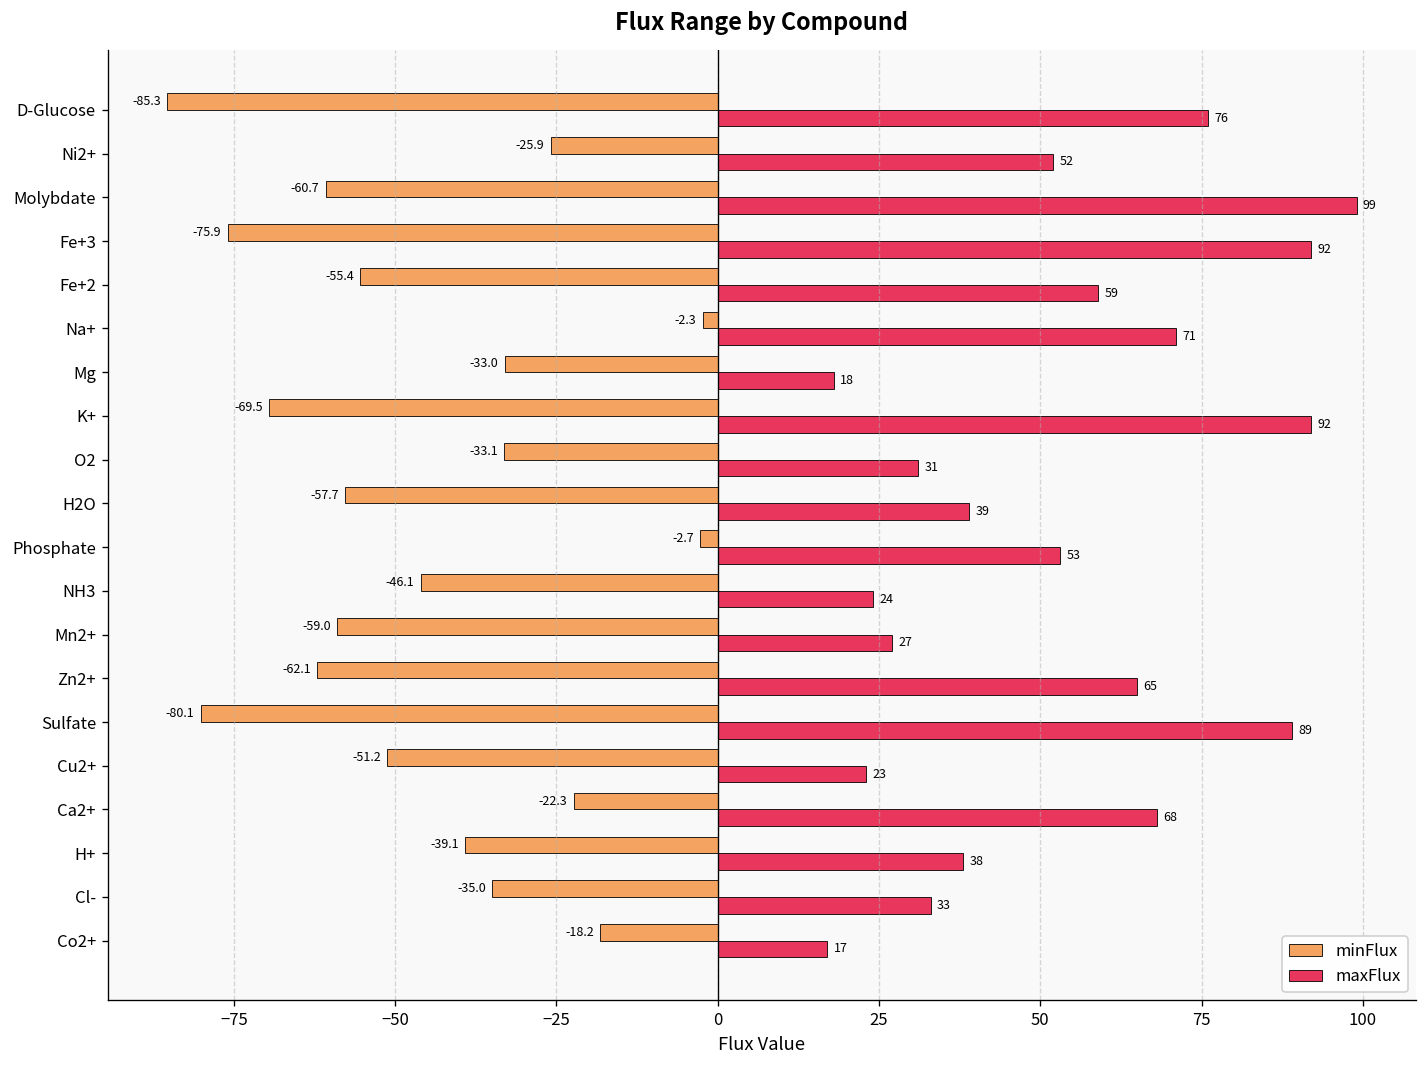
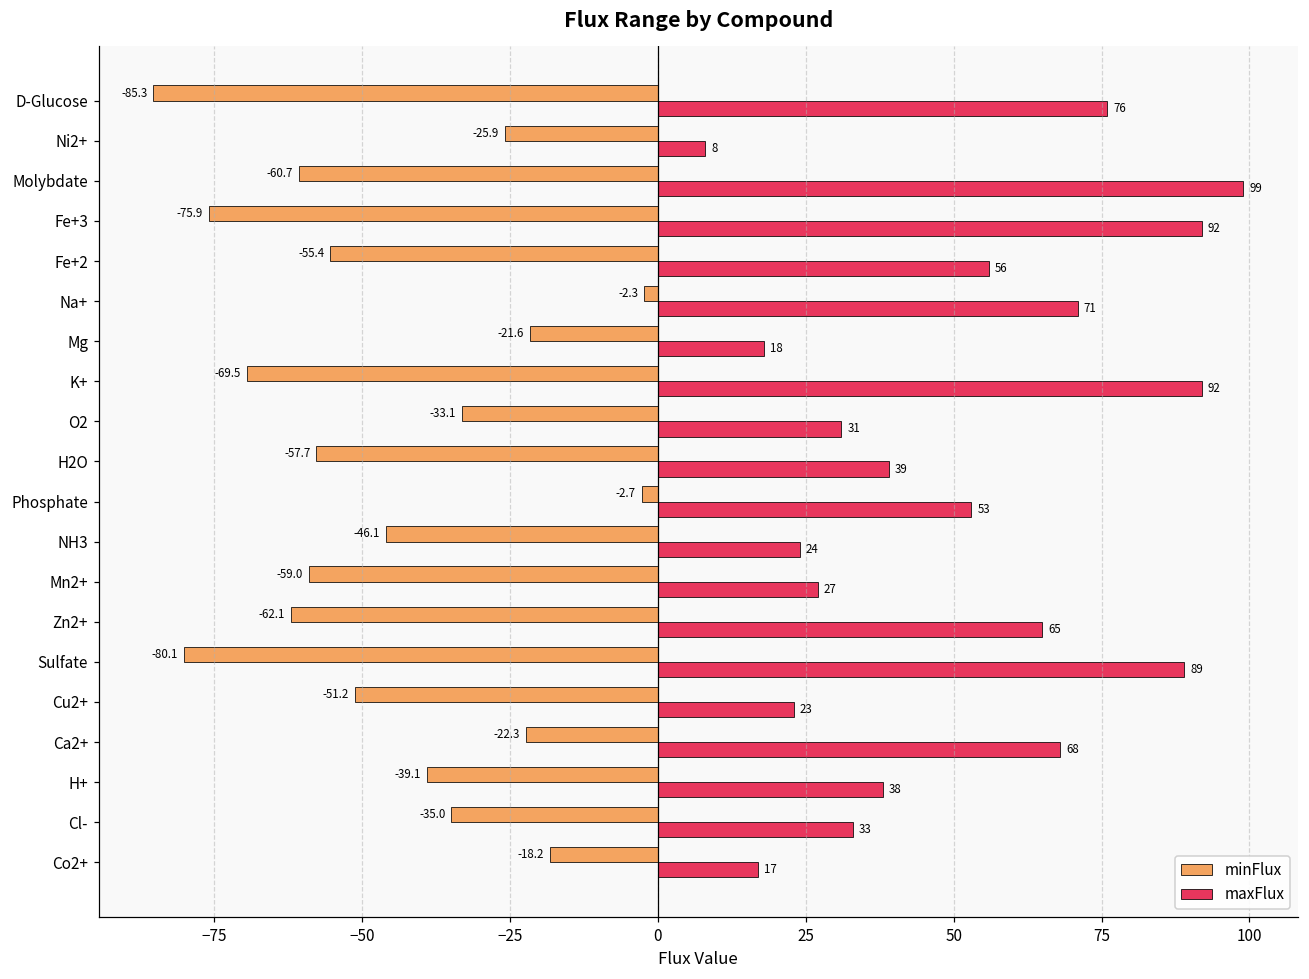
  {
    "minFlux": {
      "D-Glucose": -85.3,
      "Ni2+": -25.9,
      "Molybdate": -60.7,
      "Fe+3": -75.9,
      "Fe+2": -55.4,
      "Na+": -2.3,
-     "Mg": -33.0,
+     "Mg": -21.6,
      "K+": -69.5,
      "O2": -33.1,
      "H2O": -57.7,
      "Phosphate": -2.7,
      "NH3": -46.1,
      "Mn2+": -59.0,
      "Zn2+": -62.1,
      "Sulfate": -80.1,
      "Cu2+": -51.2,
      "Ca2+": -22.3,
      "H+": -39.1,
      "Cl-": -35.0,
      "Co2+": -18.2
    },
    "maxFlux": {
      "D-Glucose": 76,
-     "Ni2+": 52,
+     "Ni2+": 8,
      "Molybdate": 99,
      "Fe+3": 92,
-     "Fe+2": 59,
+     "Fe+2": 56,
      "Na+": 71,
      "Mg": 18,
      "K+": 92,
      "O2": 31,
      "H2O": 39,
      "Phosphate": 53,
      "NH3": 24,
      "Mn2+": 27,
      "Zn2+": 65,
      "Sulfate": 89,
      "Cu2+": 23,
      "Ca2+": 68,
      "H+": 38,
      "Cl-": 33,
      "Co2+": 17
    }
  }
